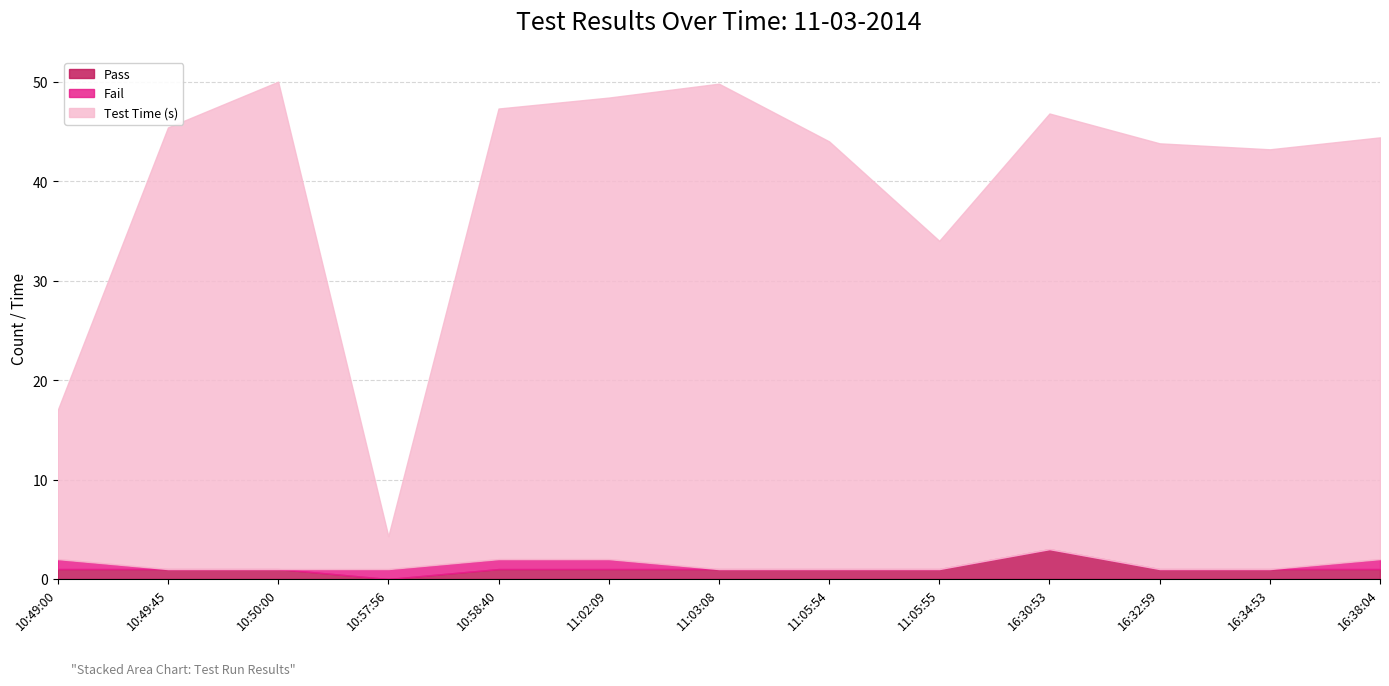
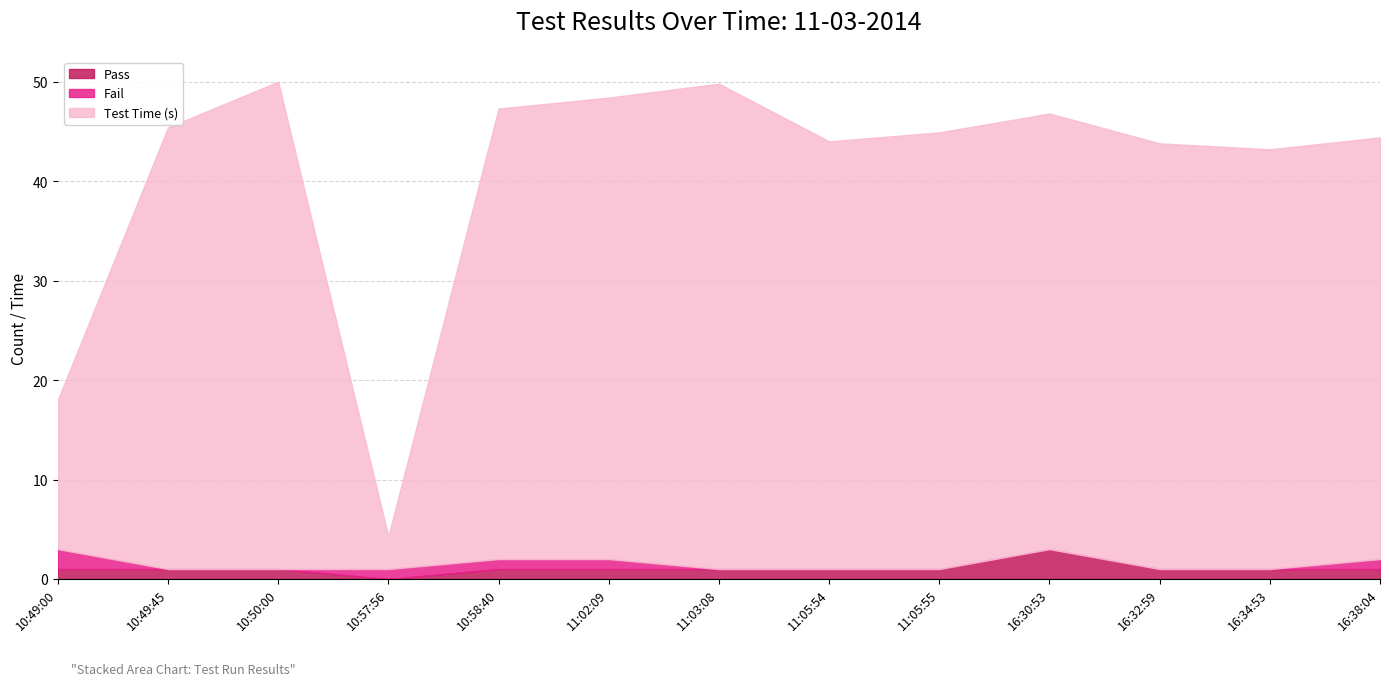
  {
    "Pass": {
      "10:49:00": 1,
      "10:57:56": 0,
      "10:58:40": 1,
      "11:02:09": 1,
      "16:38:04": 1
    },
    "Fail": {
-     "10:49:00": 1
+     "10:49:00": 2
    },
    "Test Time (s)": {
      "10:49:00": 15,
      "10:49:45": 44,
      "10:50:00": 49,
      "10:57:56": 3,
      "10:58:40": 45,
      "11:02:09": 46,
      "11:03:08": 49,
      "11:05:54": 43,
-     "11:05:55": 33,
+     "11:05:55": 44,
      "16:30:53": 44,
      "16:32:59": 43,
      "16:34:53": 42,
      "16:38:04": 42
    }
  }
